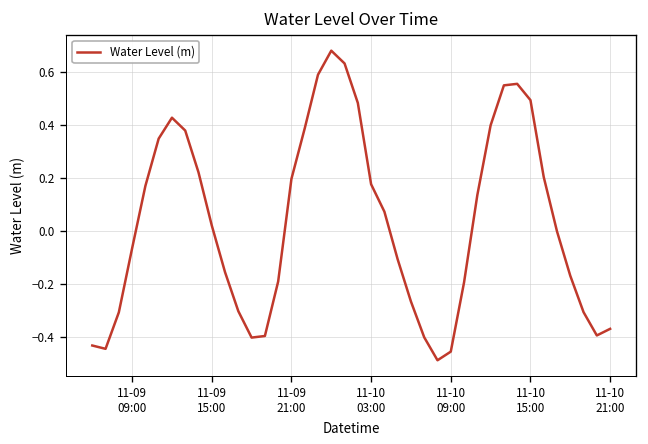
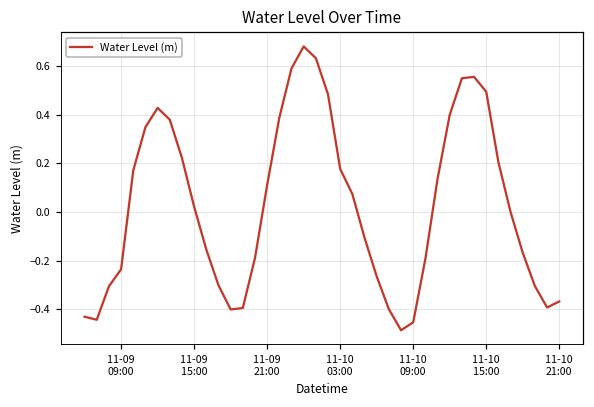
  {
-   "11-09 09:00": -0.06,
+   "11-09 09:00": -0.24,
    "11-09 15:00": 0.02,
-   "11-09 21:00": 0.20,
+   "11-09 21:00": 0.11,
    "11-10 03:00": 0.18,
    "11-10 09:00": -0.45,
    "11-10 15:00": 0.49,
    "11-10 21:00": -0.37
  }
